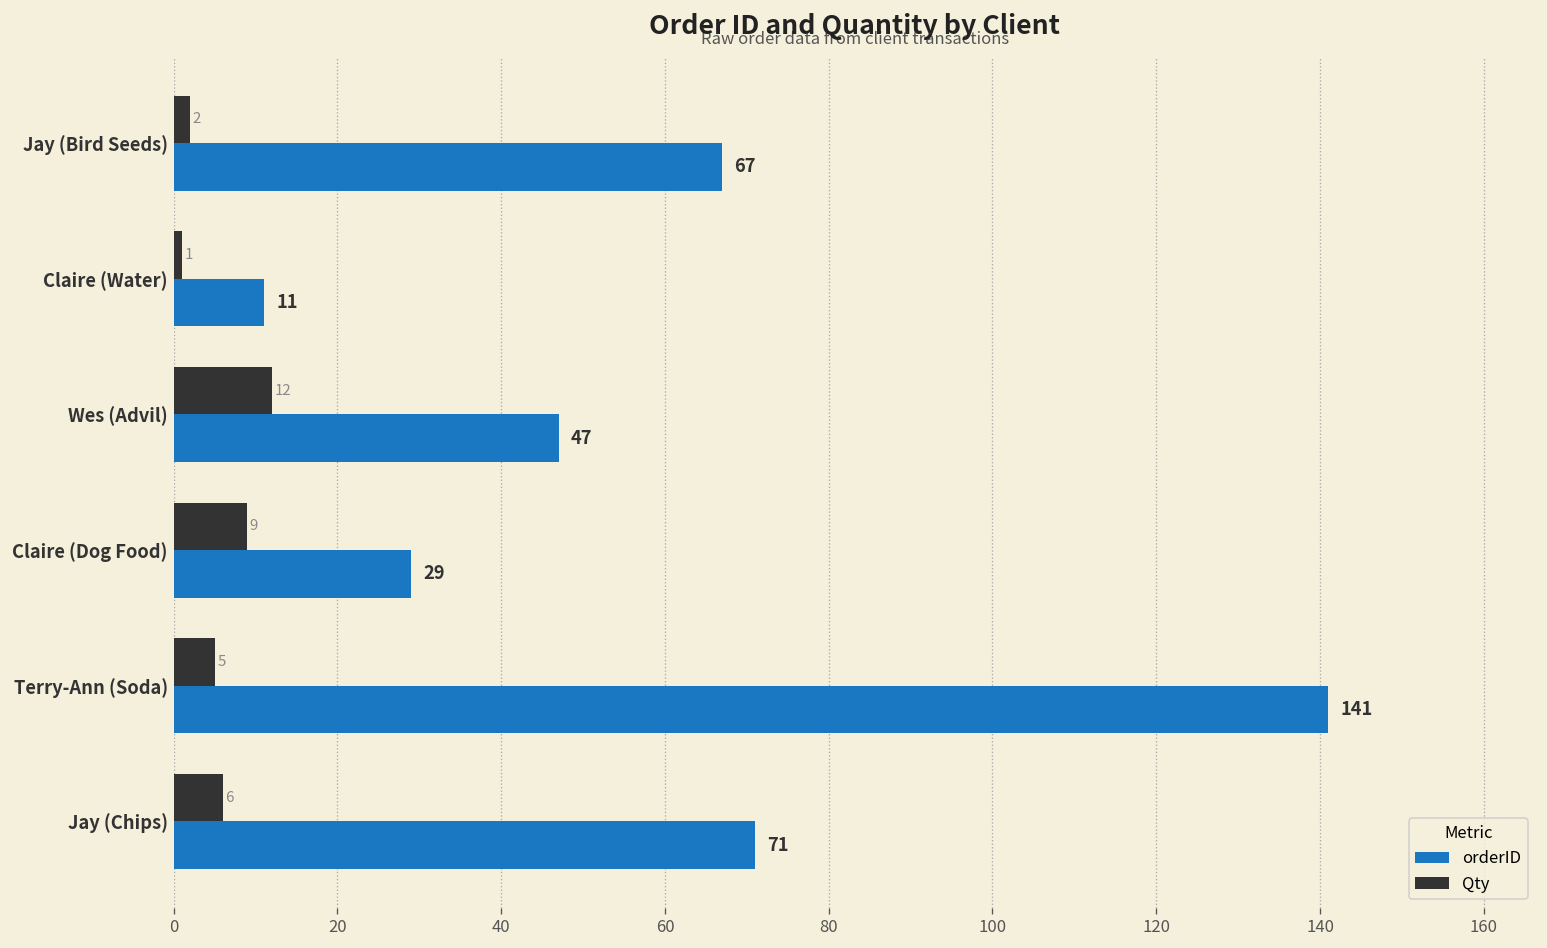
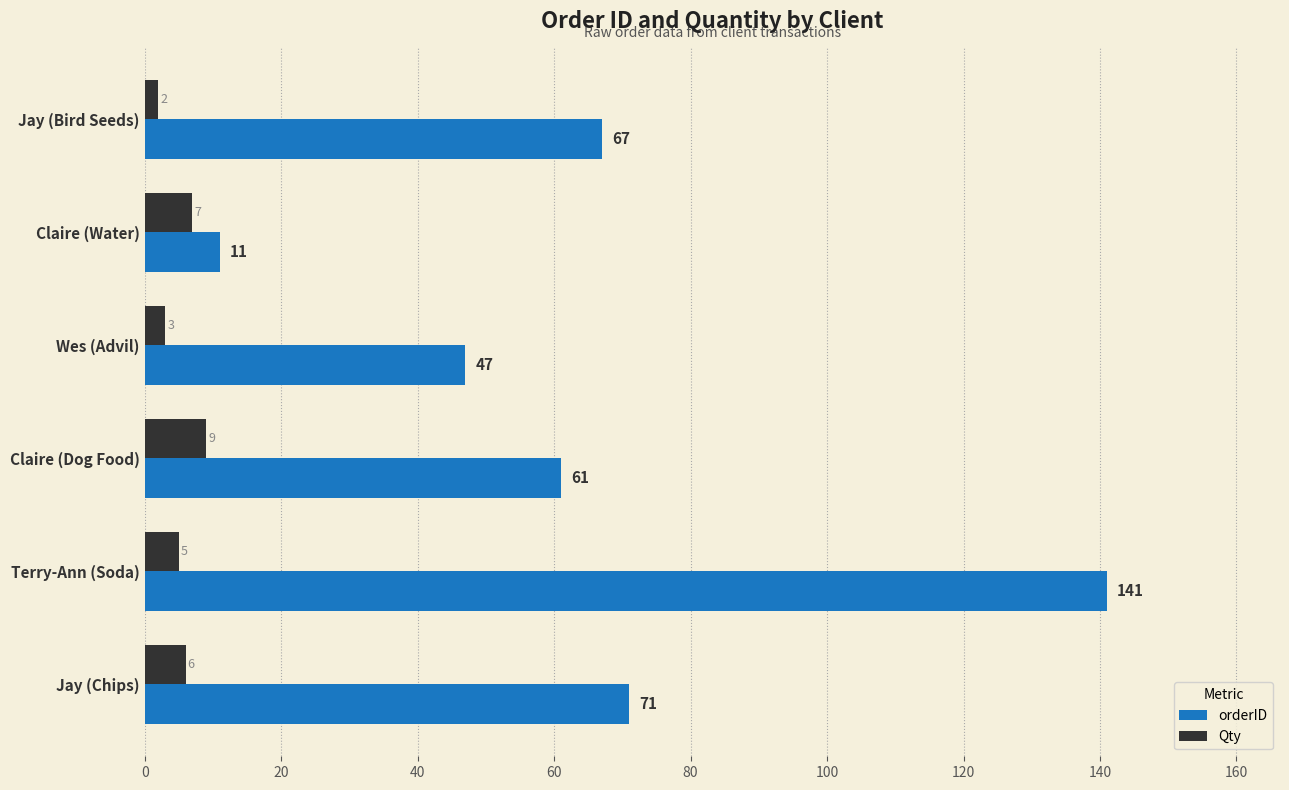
  {
    "orderID": {
      "Jay (Bird Seeds)": 67,
      "Claire (Water)": 11,
      "Wes (Advil)": 47,
-     "Claire (Dog Food)": 29,
+     "Claire (Dog Food)": 61,
      "Terry-Ann (Soda)": 141,
      "Jay (Chips)": 71
    },
    "Qty": {
      "Jay (Bird Seeds)": 2,
-     "Claire (Water)": 1,
-     "Wes (Advil)": 12,
+     "Claire (Water)": 7,
+     "Wes (Advil)": 3,
      "Claire (Dog Food)": 9,
      "Terry-Ann (Soda)": 5,
      "Jay (Chips)": 6
    }
  }
